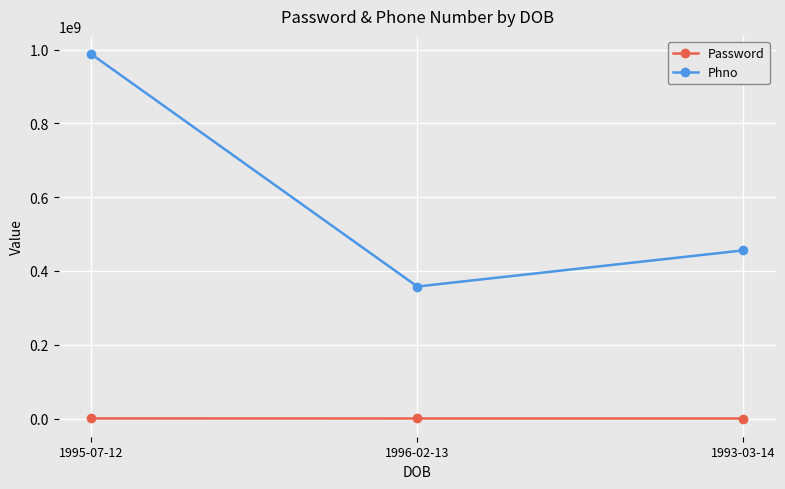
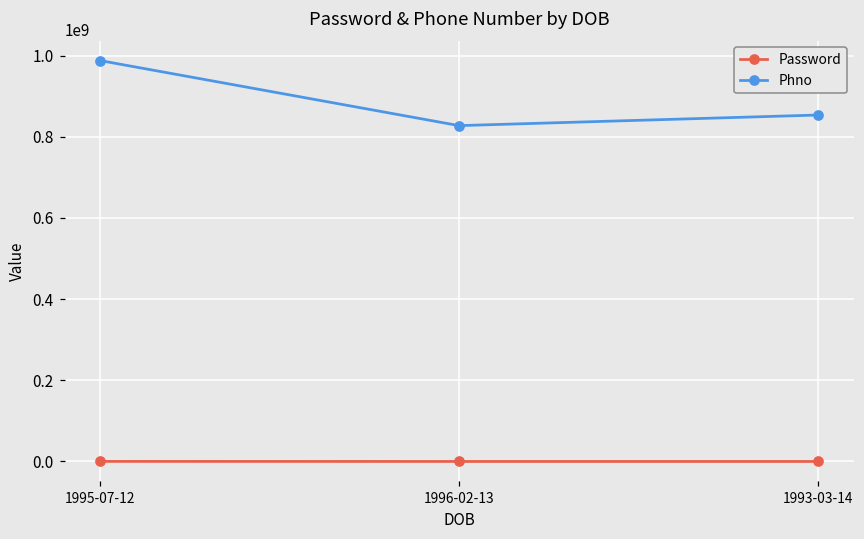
  {
    "Password": {
      "1995-07-12": 0,
      "1996-02-13": 0,
      "1993-03-14": 0
    },
    "Phno": {
      "1995-07-12": 990000000,
-     "1996-02-13": 360000000,
-     "1993-03-14": 460000000
+     "1996-02-13": 830000000,
+     "1993-03-14": 850000000
    }
  }
